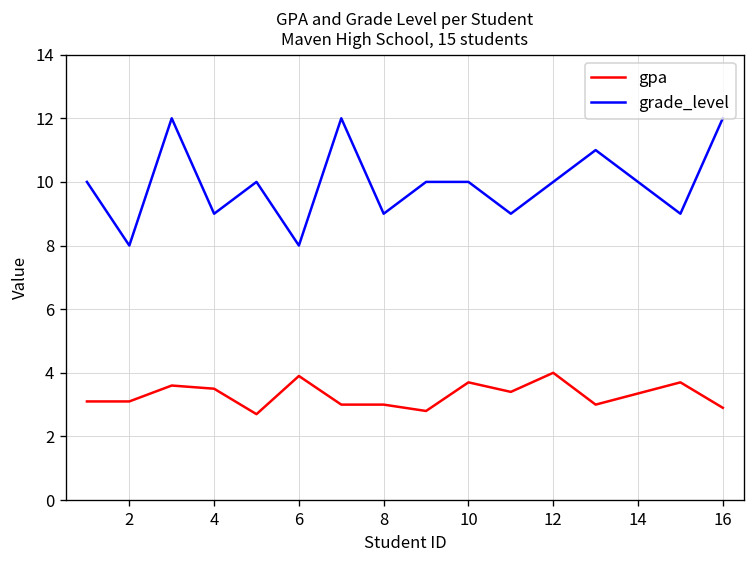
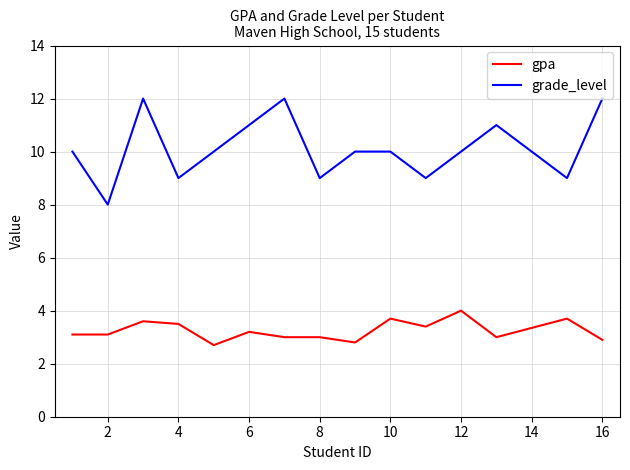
  {
    "gpa": {
      "2": 3.1,
      "4": 3.5,
-     "6": 3.9,
+     "6": 3.2,
      "8": 3.0,
      "10": 3.7,
      "12": 4.0,
      "16": 2.9
    },
    "grade_level": {
      "2": 8,
      "4": 9,
-     "6": 8,
+     "6": 11,
      "8": 9,
      "10": 10,
      "12": 10,
      "16": 12
    }
  }
